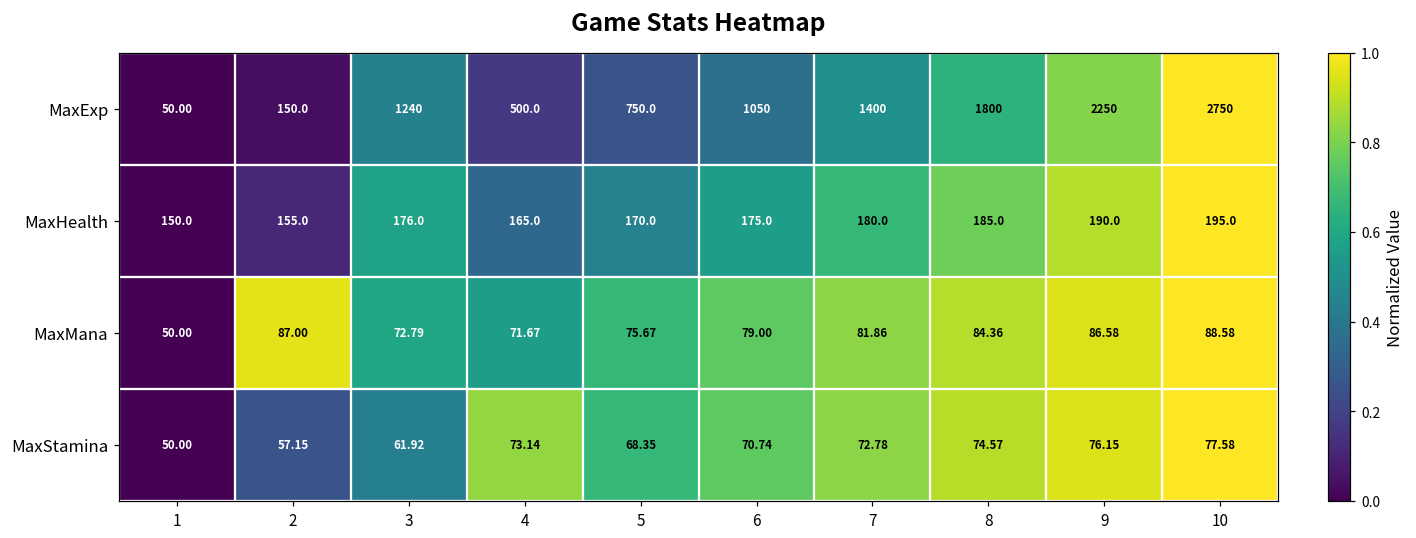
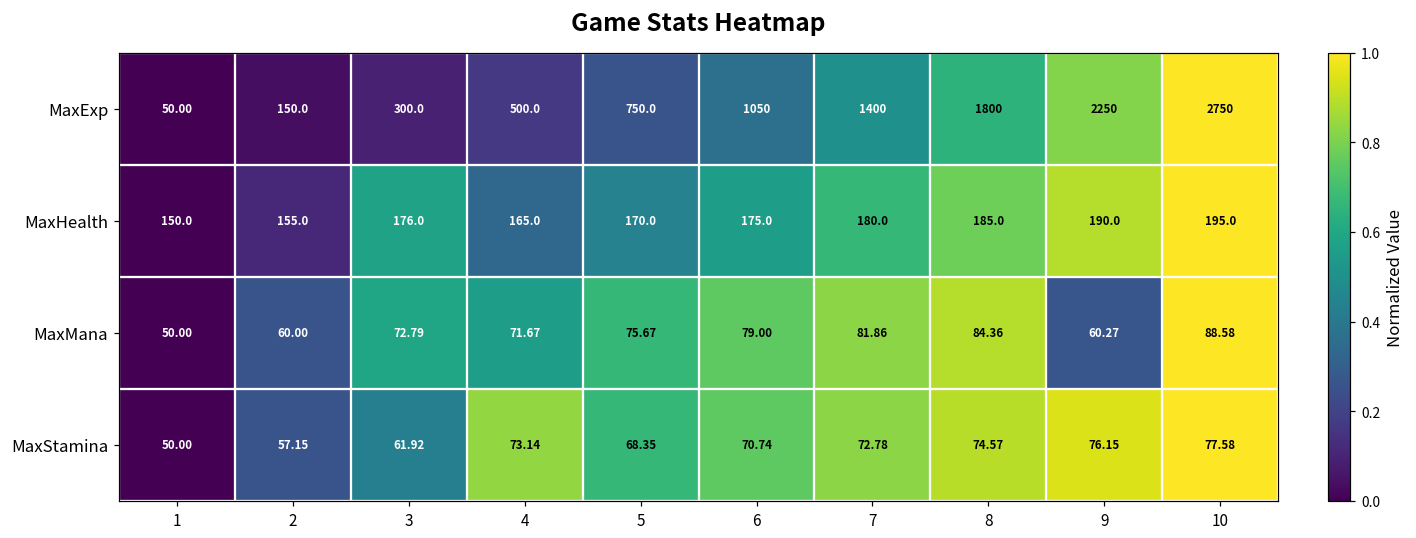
  {
    "MaxExp": {
      "1": 50.00,
      "2": 150.0,
-     "3": 1240,
+     "3": 300.0,
      "4": 500.0,
      "5": 750.0,
      "6": 1050,
      "7": 1400,
      "8": 1800,
      "9": 2250,
      "10": 2750
    },
    "MaxHealth": {
      "1": 150.0,
      "2": 155.0,
      "3": 176.0,
      "4": 165.0,
      "5": 170.0,
      "6": 175.0,
      "7": 180.0,
      "8": 185.0,
      "9": 190.0,
      "10": 195.0
    },
    "MaxMana": {
      "1": 50.00,
-     "2": 87.00,
+     "2": 60.00,
      "3": 72.79,
      "4": 71.67,
      "5": 75.67,
      "6": 79.00,
      "7": 81.86,
      "8": 84.36,
-     "9": 86.58,
+     "9": 60.27,
      "10": 88.58
    },
    "MaxStamina": {
      "1": 50.00,
      "2": 57.15,
      "3": 61.92,
      "4": 73.14,
      "5": 68.35,
      "6": 70.74,
      "7": 72.78,
      "8": 74.57,
      "9": 76.15,
      "10": 77.58
    }
  }
